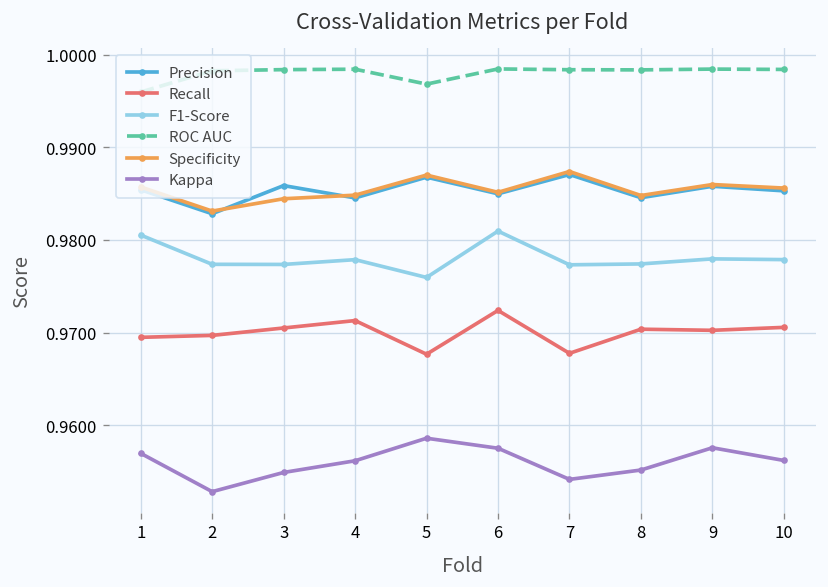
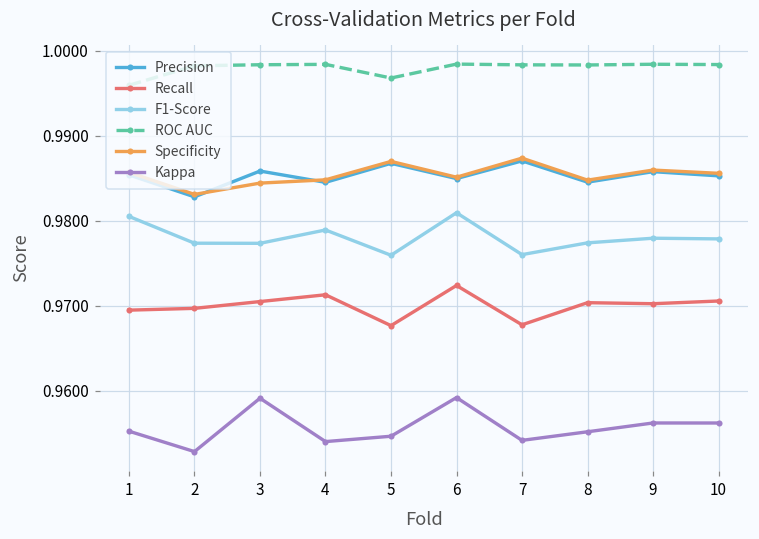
  {
    "Precision": {
      "3": 0.986
    },
    "F1-Score": {
      "1": 0.981,
      "2": 0.977,
      "3": 0.977,
-     "4": 0.978,
+     "4": 0.979,
      "5": 0.976,
      "6": 0.981,
-     "7": 0.977,
+     "7": 0.976,
      "8": 0.977,
      "9": 0.978,
      "10": 0.978
    },
    "ROC AUC": {
      "3": 0.998,
      "4": 0.998,
      "5": 0.997,
      "6": 0.998,
      "7": 0.998,
      "8": 0.998,
      "9": 0.998,
      "10": 0.998
    },
    "Kappa": {
-     "1": 0.957,
+     "1": 0.955,
      "2": 0.953,
-     "3": 0.955,
-     "4": 0.956,
-     "5": 0.959,
-     "6": 0.958,
+     "3": 0.959,
+     "4": 0.954,
+     "5": 0.955,
+     "6": 0.959,
      "7": 0.954,
      "8": 0.955,
-     "9": 0.958,
+     "9": 0.956,
      "10": 0.956
    }
  }
